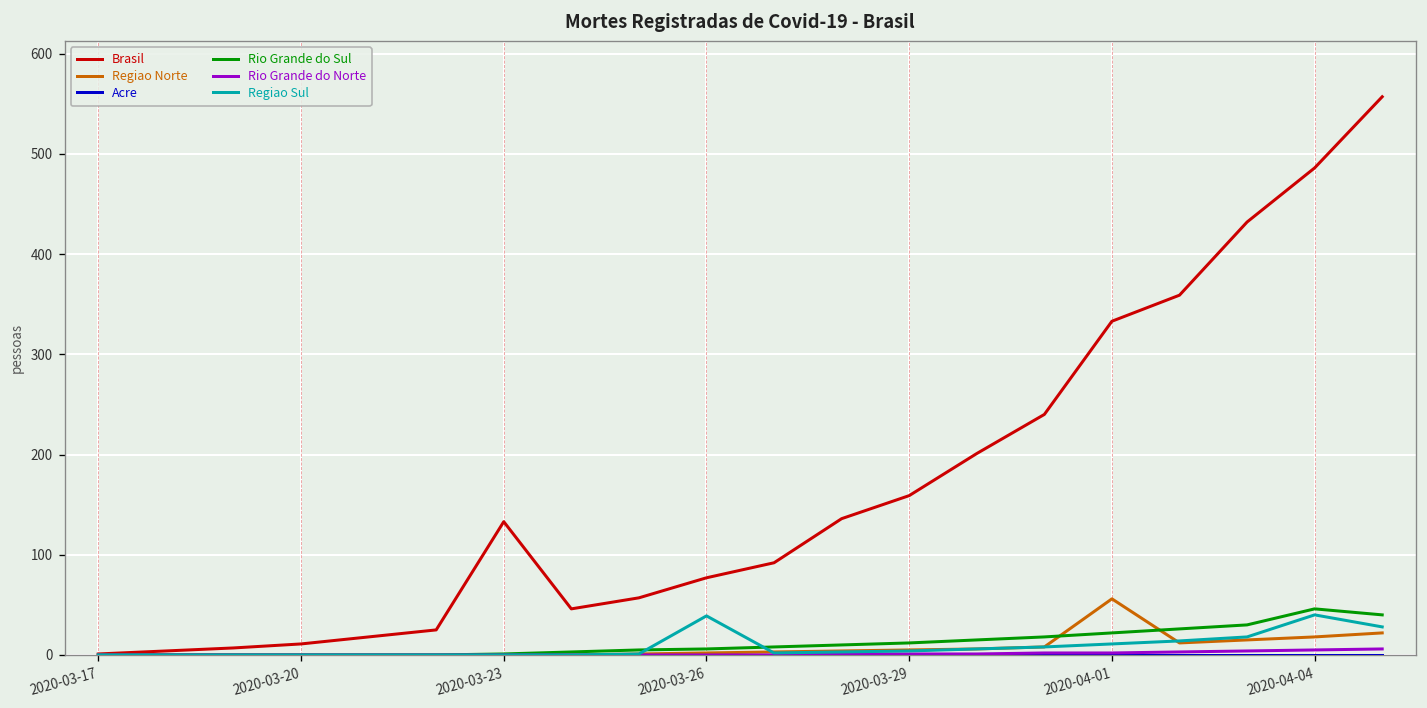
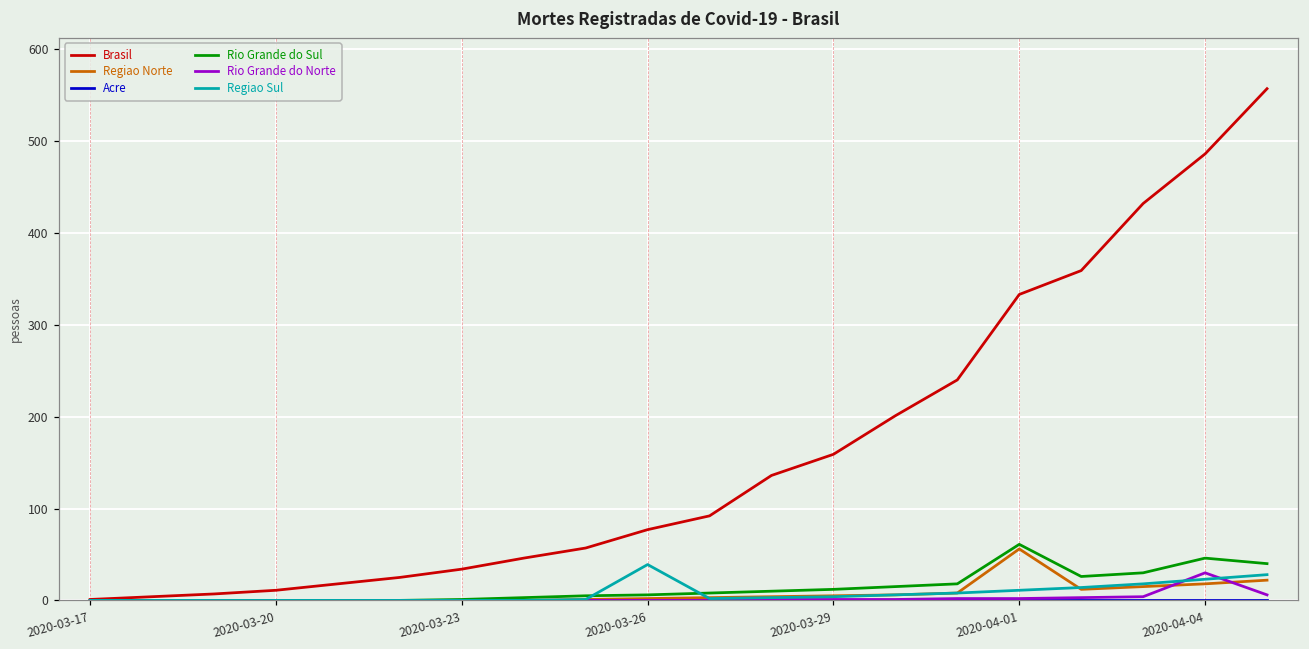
  {
    "Brasil": {
      "2020-03-20": 10,
-     "2020-03-23": 130,
+     "2020-03-23": 30,
      "2020-03-26": 80,
      "2020-03-29": 160,
      "2020-04-01": 330,
      "2020-04-04": 490
    },
    "Regiao Norte": {
      "2020-04-01": 60,
      "2020-04-04": 20
    },
    "Acre": {
      "2020-04-04": 0
    },
    "Rio Grande do Sul": {
      "2020-03-26": 10,
      "2020-03-29": 10,
-     "2020-04-01": 20,
+     "2020-04-01": 60,
      "2020-04-04": 50
    },
    "Rio Grande do Norte": {
-     "2020-04-04": 10
+     "2020-04-04": 30
    },
    "Regiao Sul": {
      "2020-03-26": 40,
      "2020-04-01": 10,
-     "2020-04-04": 40
+     "2020-04-04": 20
    }
  }
